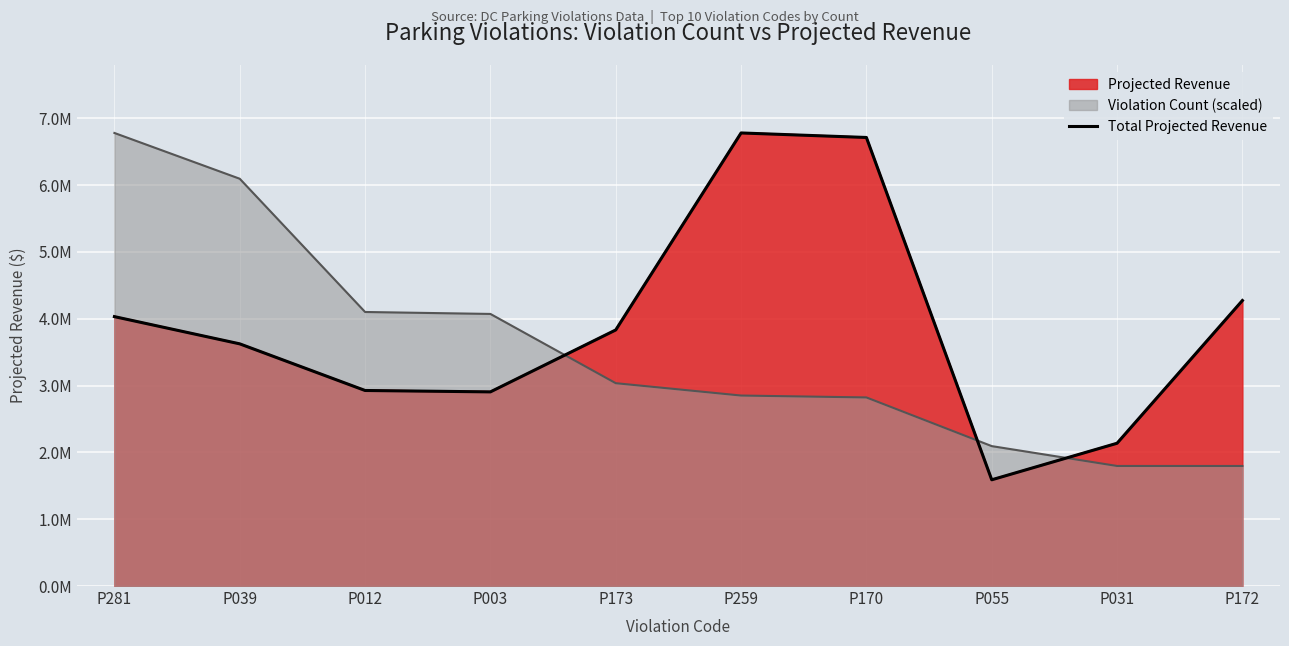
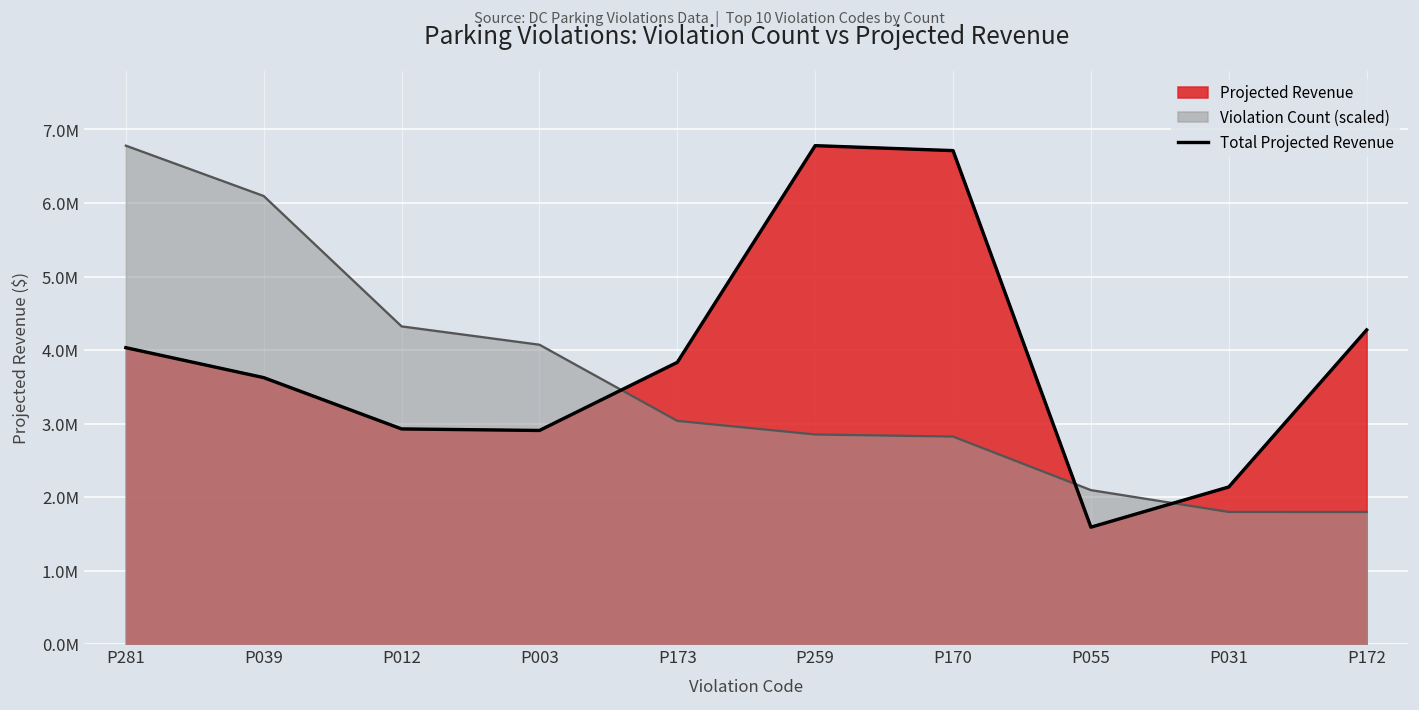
  {
    "Projected Revenue": {
      "P281": 4000000,
      "P039": 3600000,
      "P012": 2900000,
      "P003": 2900000,
      "P173": 3800000,
      "P259": 6800000,
      "P170": 6700000,
      "P055": 1600000,
      "P031": 2100000,
      "P172": 4300000
    },
    "Violation Count (scaled)": {
      "P281": 6800000,
      "P039": 6100000,
-     "P012": 4100000,
+     "P012": 4300000,
      "P003": 4100000,
      "P173": 3000000,
      "P259": 2900000,
      "P170": 2800000,
      "P055": 2100000,
      "P031": 1800000,
      "P172": 1800000
    }
  }
